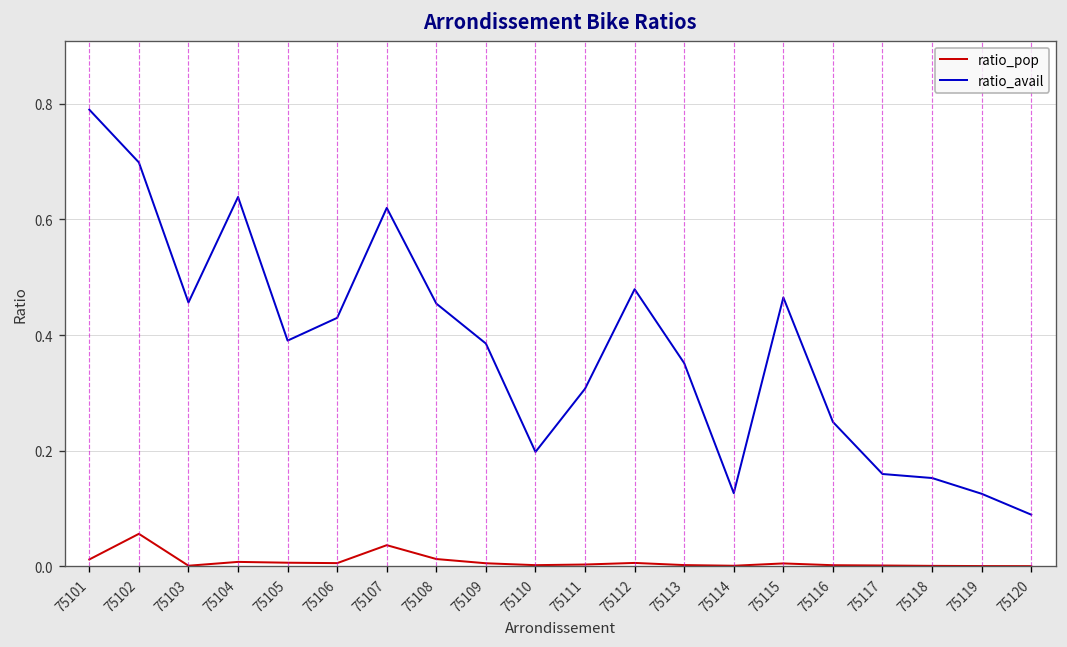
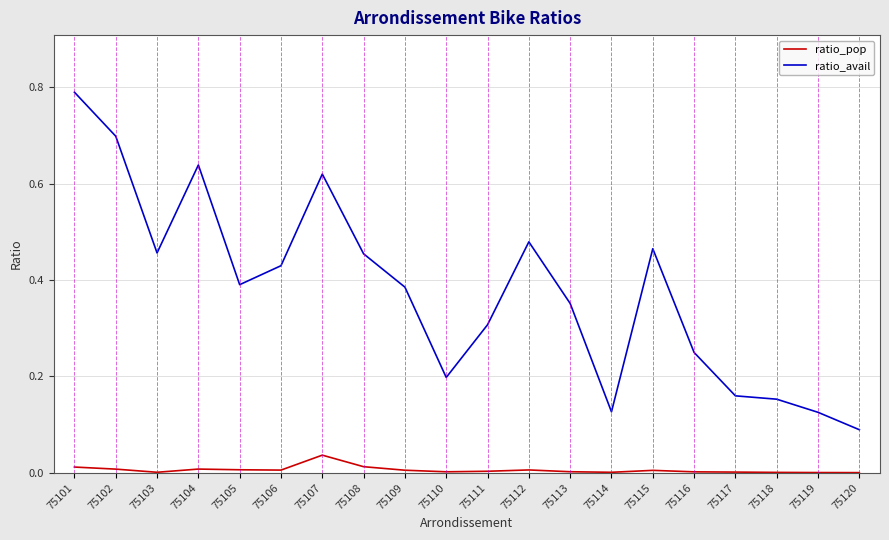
  {
    "ratio_pop": {
      "75101": 0.01,
-     "75102": 0.06,
+     "75102": 0.01,
      "75103": 0.00,
      "75104": 0.01,
      "75105": 0.01,
      "75106": 0.01,
      "75107": 0.04,
      "75108": 0.01,
      "75109": 0.01,
      "75110": 0.00,
      "75111": 0.00,
      "75112": 0.01,
      "75113": 0.00,
      "75114": 0.00,
      "75115": 0.01,
      "75116": 0.00,
      "75117": 0.00,
      "75118": 0.00,
      "75119": 0.00,
      "75120": 0.00
    },
    "ratio_avail": {
      "75101": 0.79,
      "75102": 0.70,
      "75103": 0.46,
      "75104": 0.64,
      "75105": 0.39,
      "75106": 0.43,
      "75107": 0.62,
      "75108": 0.45,
      "75109": 0.39,
      "75110": 0.20,
      "75111": 0.31,
      "75112": 0.48,
      "75113": 0.35,
      "75114": 0.13,
      "75115": 0.47,
      "75116": 0.25,
      "75117": 0.16,
      "75118": 0.15,
      "75119": 0.13,
      "75120": 0.09
    }
  }
